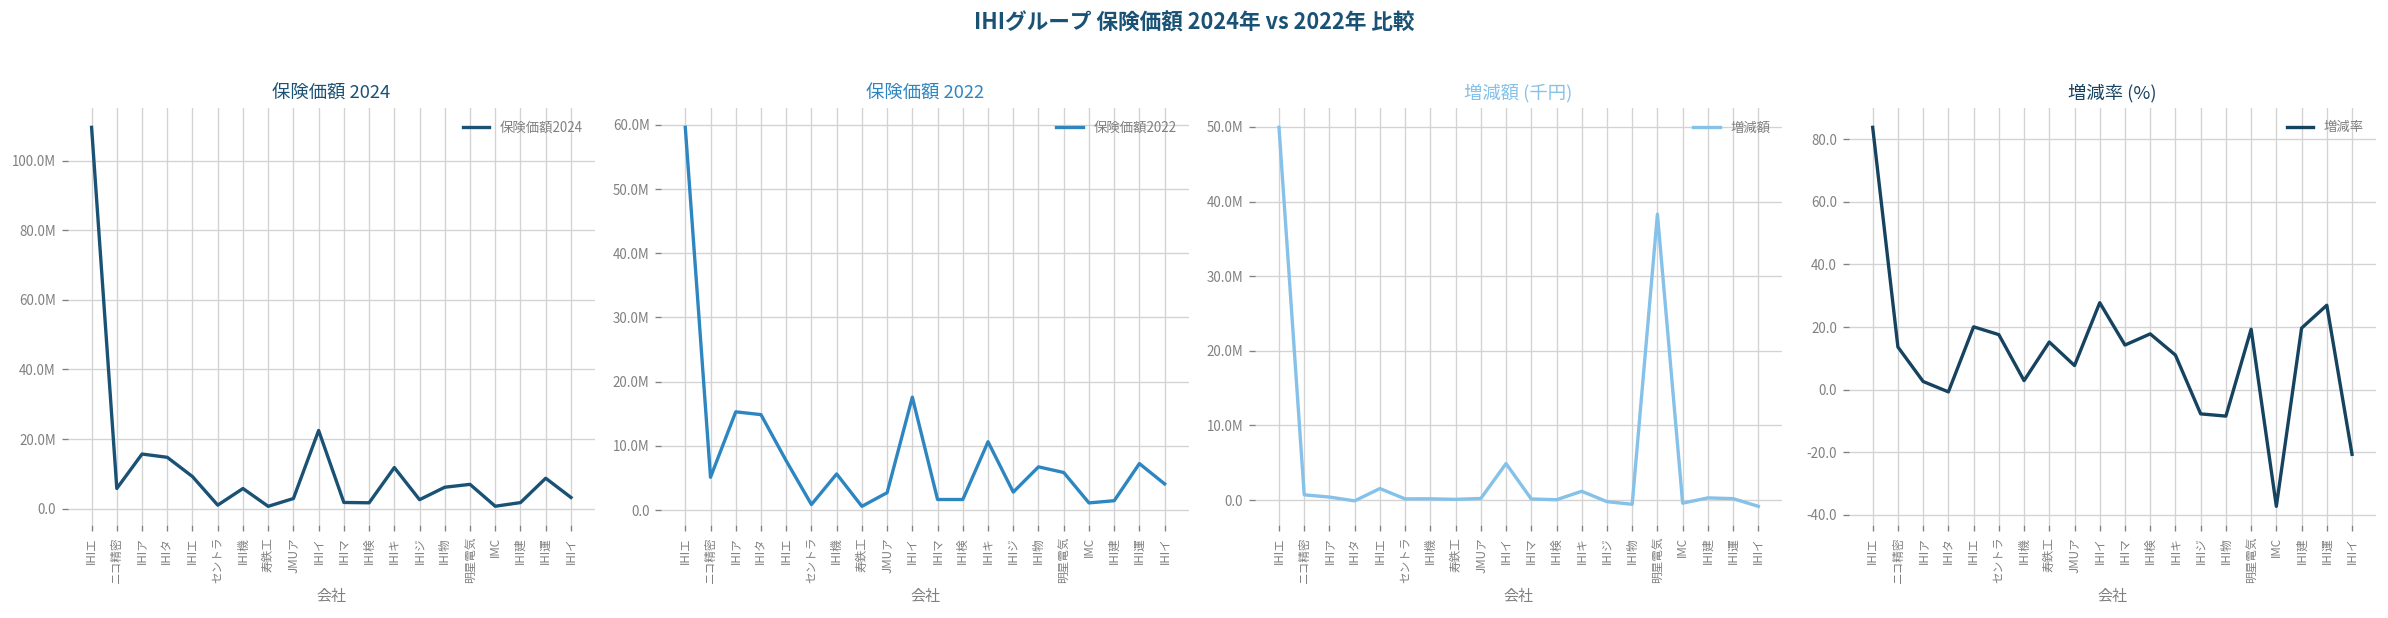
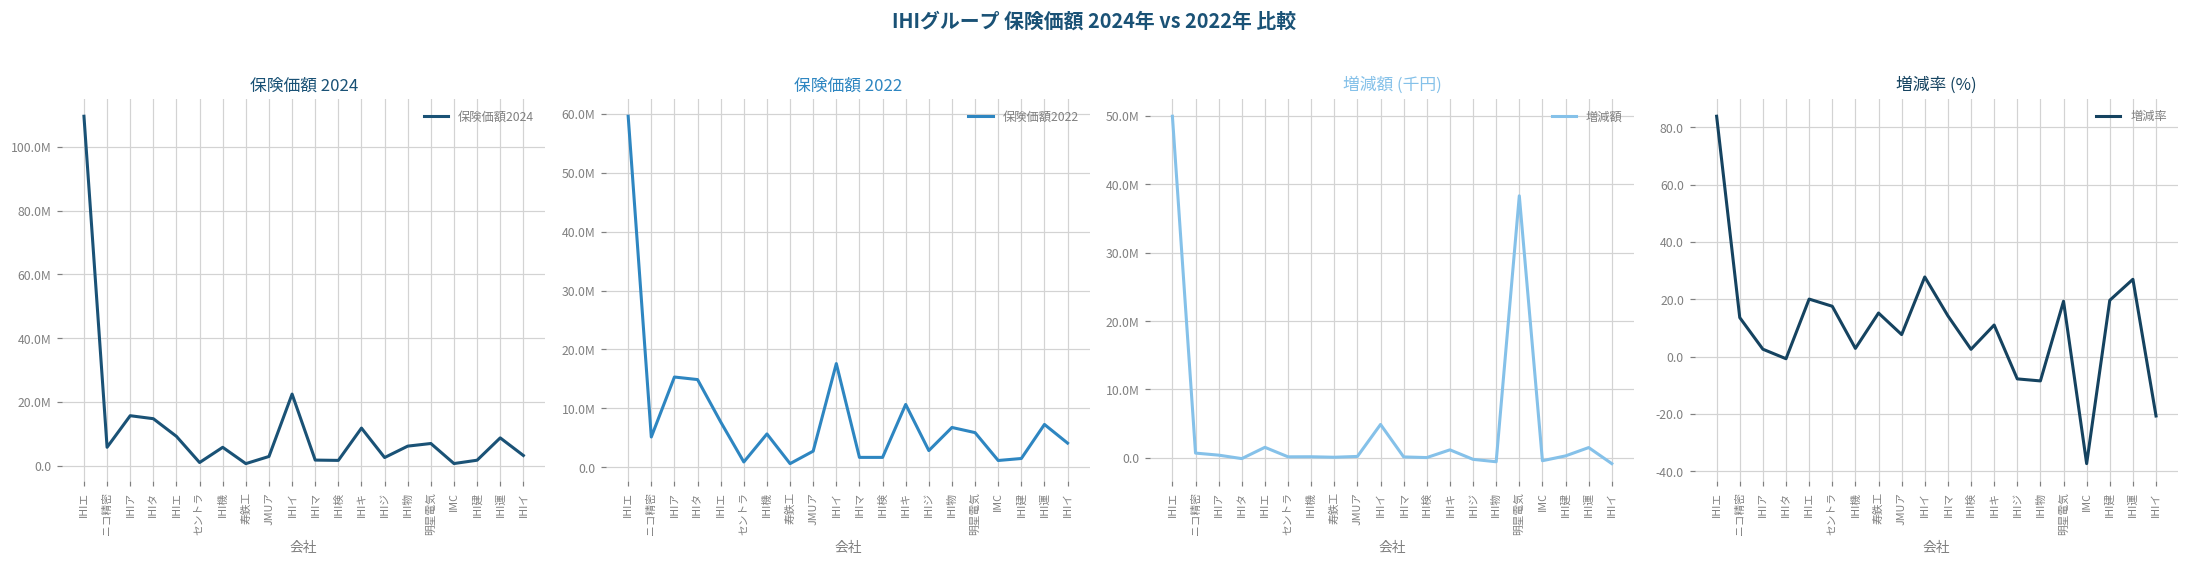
  {
    "保険価額 2024": {
      "ニコ精密": 6000000,
      "IHIア": 16000000,
      "IHIタ": 15000000,
      "セントラ": 1000000,
      "IHI機": 6000000,
      "寿鉄工": 1000000,
      "JMUア": 3000000,
      "IHIマ": 2000000,
      "IHI検": 2000000,
      "IHIキ": 12000000,
      "IHIジ": 3000000,
      "IHI物": 6000000,
      "明星電気": 7000000,
      "IMC": 1000000,
      "IHI建": 2000000,
      "IHI運": 9000000
    },
    "保険価額 2022": {
      "ニコ精密": 5000000,
      "IHIア": 15000000,
      "IHIタ": 15000000,
      "セントラ": 1000000,
      "IHI機": 6000000,
      "寿鉄工": 1000000,
      "JMUア": 3000000,
      "IHIマ": 2000000,
      "IHI検": 2000000,
      "IHIキ": 11000000,
      "IHIジ": 3000000,
      "IHI物": 7000000,
      "明星電気": 6000000,
      "IMC": 1000000,
      "IHI建": 1000000,
      "IHI運": 7000000
    },
    "増減額 (千円)": {
      "ニコ精密": 1000000,
      "IHIア": 0,
      "IHIタ": 0,
      "セントラ": 0,
      "IHI機": 0,
      "寿鉄工": 0,
      "JMUア": 0,
      "IHIマ": 0,
      "IHI検": 0,
      "IHIキ": 1000000,
      "IHIジ": 0,
      "IHI物": -1000000,
      "明星電気": 38000000,
      "IMC": 0,
      "IHI建": 0,
-     "IHI運": 0
+     "IHI運": 2000000
    },
    "増減率 (%)": {
      "ニコ精密": 14,
      "IHIア": 3,
      "IHIタ": -1,
      "セントラ": 18,
      "IHI機": 3,
      "寿鉄工": 15,
      "JMUア": 8,
      "IHIマ": 14,
-     "IHI検": 18,
+     "IHI検": 3,
      "IHIキ": 11,
      "IHIジ": -8,
      "IHI物": -8,
      "明星電気": 19,
      "IMC": -37,
      "IHI建": 20,
      "IHI運": 27
    }
  }
